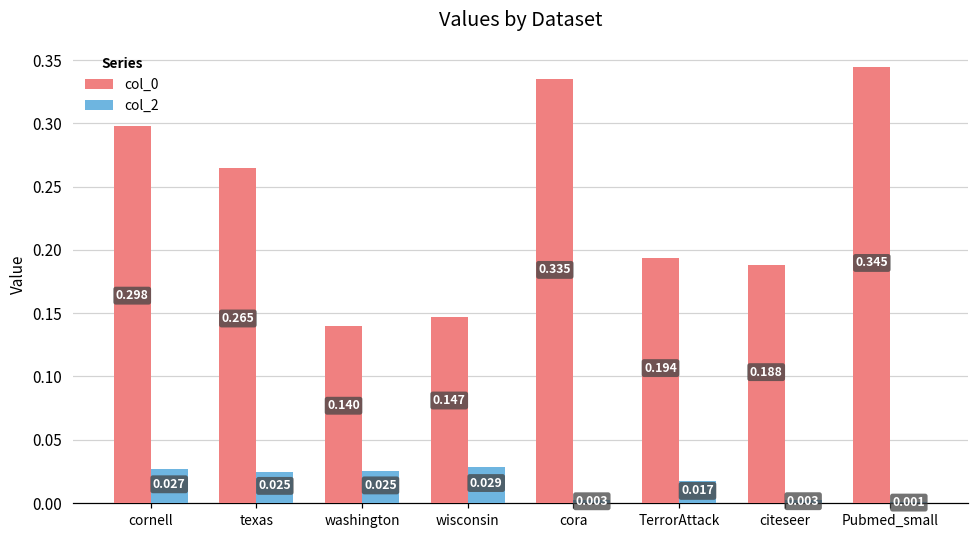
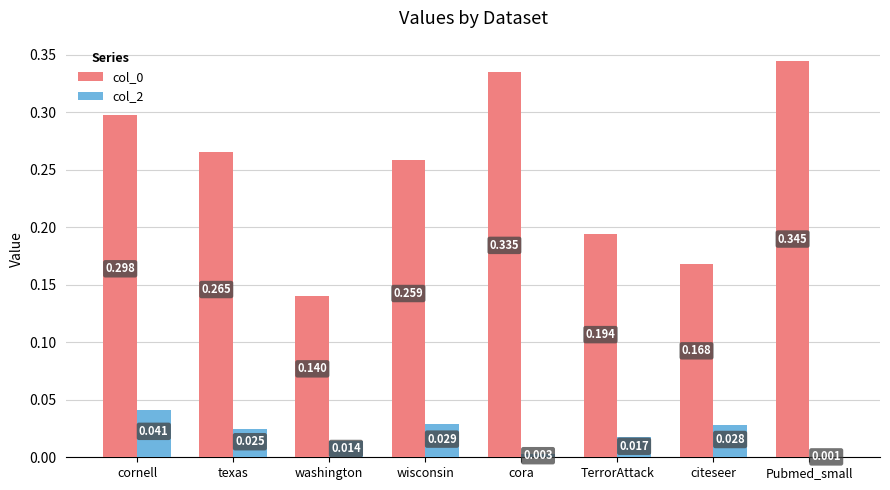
  {
    "col_0": {
-     "wisconsin": 0.147,
-     "citeseer": 0.188
+     "wisconsin": 0.259,
+     "citeseer": 0.168
    },
    "col_2": {
-     "cornell": 0.027,
-     "washington": 0.025,
-     "citeseer": 0.003
+     "cornell": 0.041,
+     "washington": 0.014,
+     "citeseer": 0.028
    }
  }
